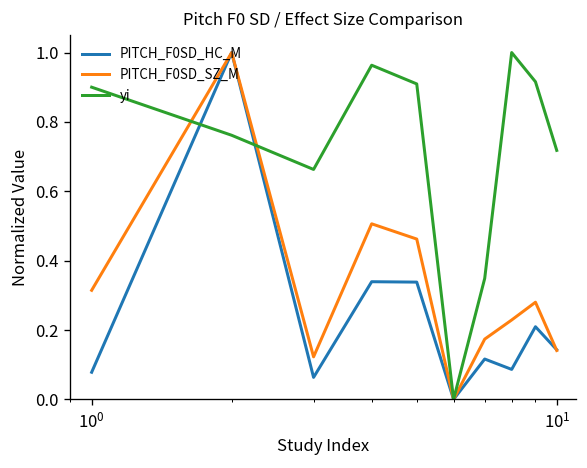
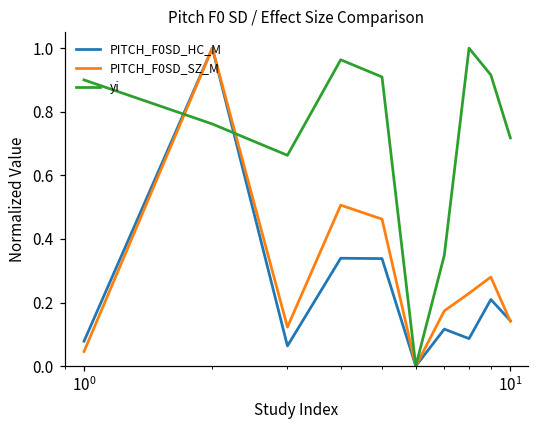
  {
    "PITCH_F0SD_HC_M": {
      "10^0": 0.08
    },
    "PITCH_F0SD_SZ_M": {
-     "10^0": 0.31
+     "10^0": 0.05
    },
    "yi": {
      "10^0": 0.90,
      "10^1": 0.72
    }
  }
